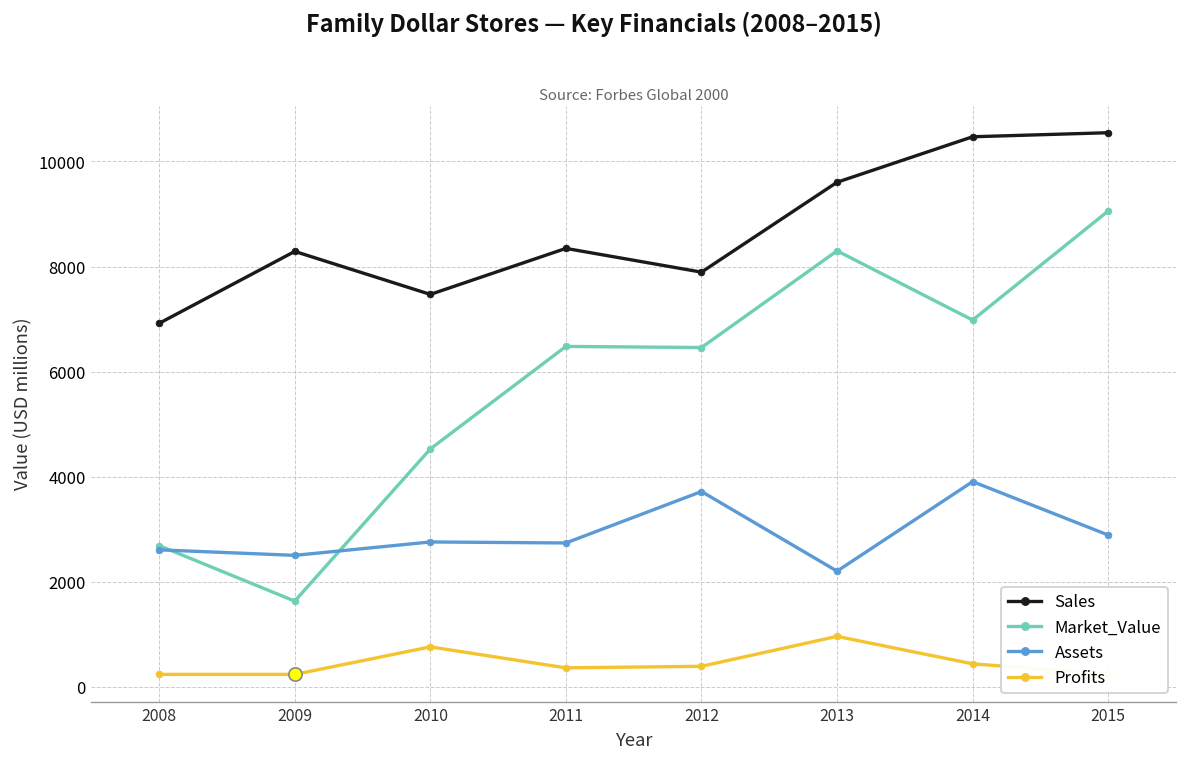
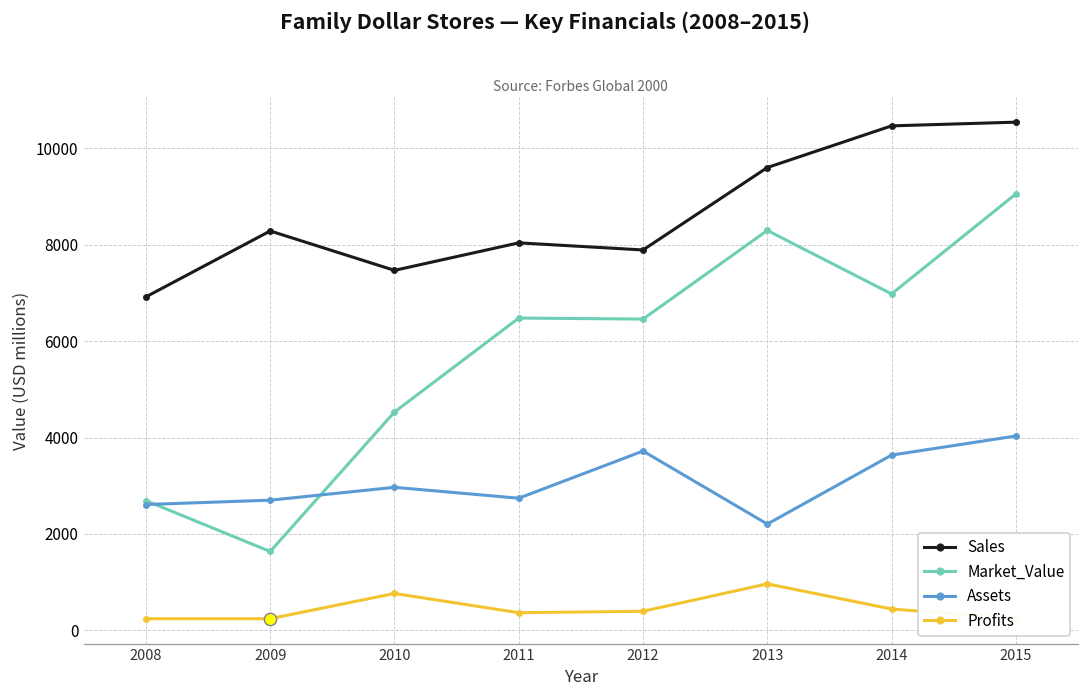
  {
    "Sales": {
      "2008": 6900,
      "2009": 8300,
      "2010": 7500,
-     "2011": 8300,
+     "2011": 8000,
      "2012": 7900,
      "2013": 9600,
      "2014": 10500,
      "2015": 10500
    },
    "Market_Value": {
      "2008": 2700,
      "2009": 1600,
      "2010": 4500,
      "2011": 6500,
      "2012": 6500,
      "2013": 8300,
      "2014": 7000,
      "2015": 9100
    },
    "Assets": {
      "2008": 2600,
-     "2009": 2500,
-     "2010": 2800,
+     "2009": 2700,
+     "2010": 3000,
      "2011": 2700,
      "2012": 3700,
      "2013": 2200,
-     "2014": 3900,
-     "2015": 2900
+     "2014": 3600,
+     "2015": 4000
    },
    "Profits": {
      "2008": 200,
      "2010": 800,
      "2011": 400,
      "2012": 400,
      "2013": 1000,
      "2014": 400
    }
  }
